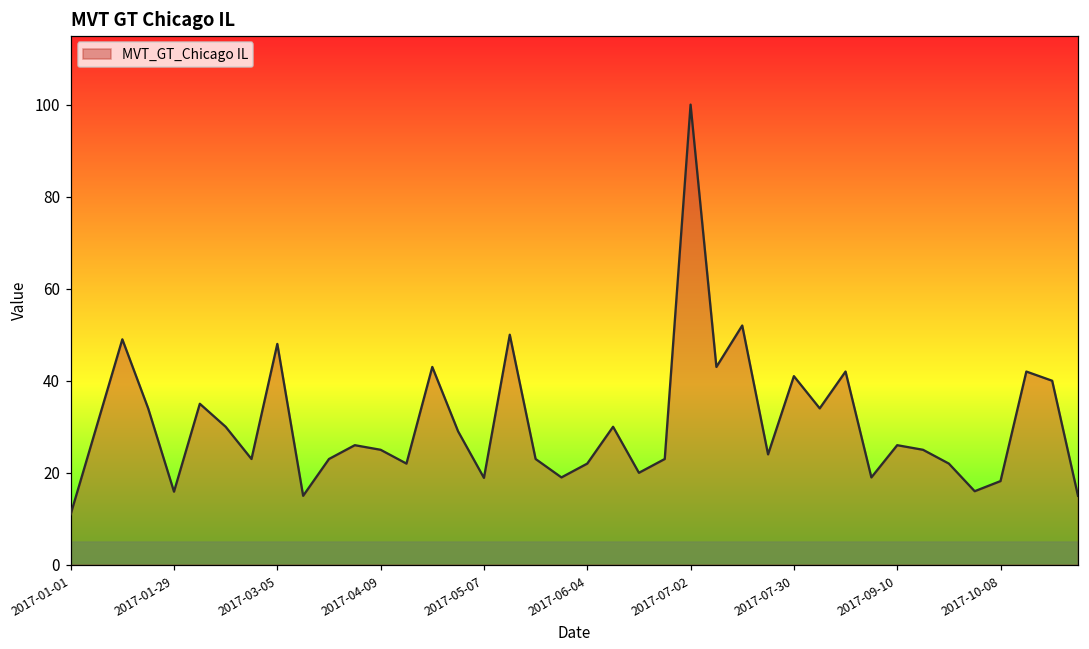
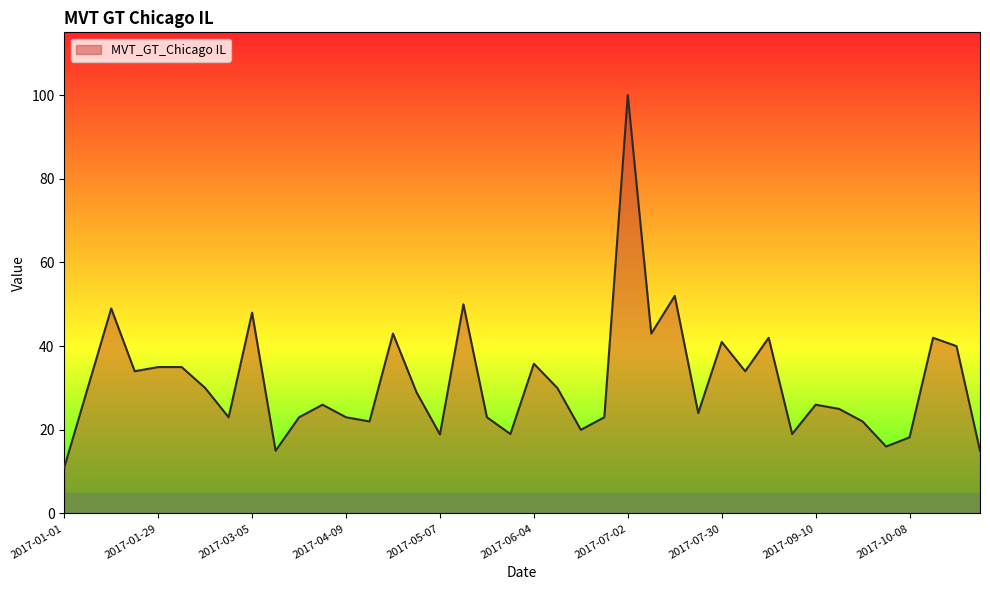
  {
    "2017-01-01": 11,
-   "2017-01-29": 16,
+   "2017-01-29": 35,
    "2017-03-05": 48,
-   "2017-04-09": 25,
+   "2017-04-09": 23,
    "2017-05-07": 19,
-   "2017-06-04": 22,
+   "2017-06-04": 36,
    "2017-07-02": 100,
    "2017-07-30": 41,
    "2017-09-10": 26,
    "2017-10-08": 18
  }
